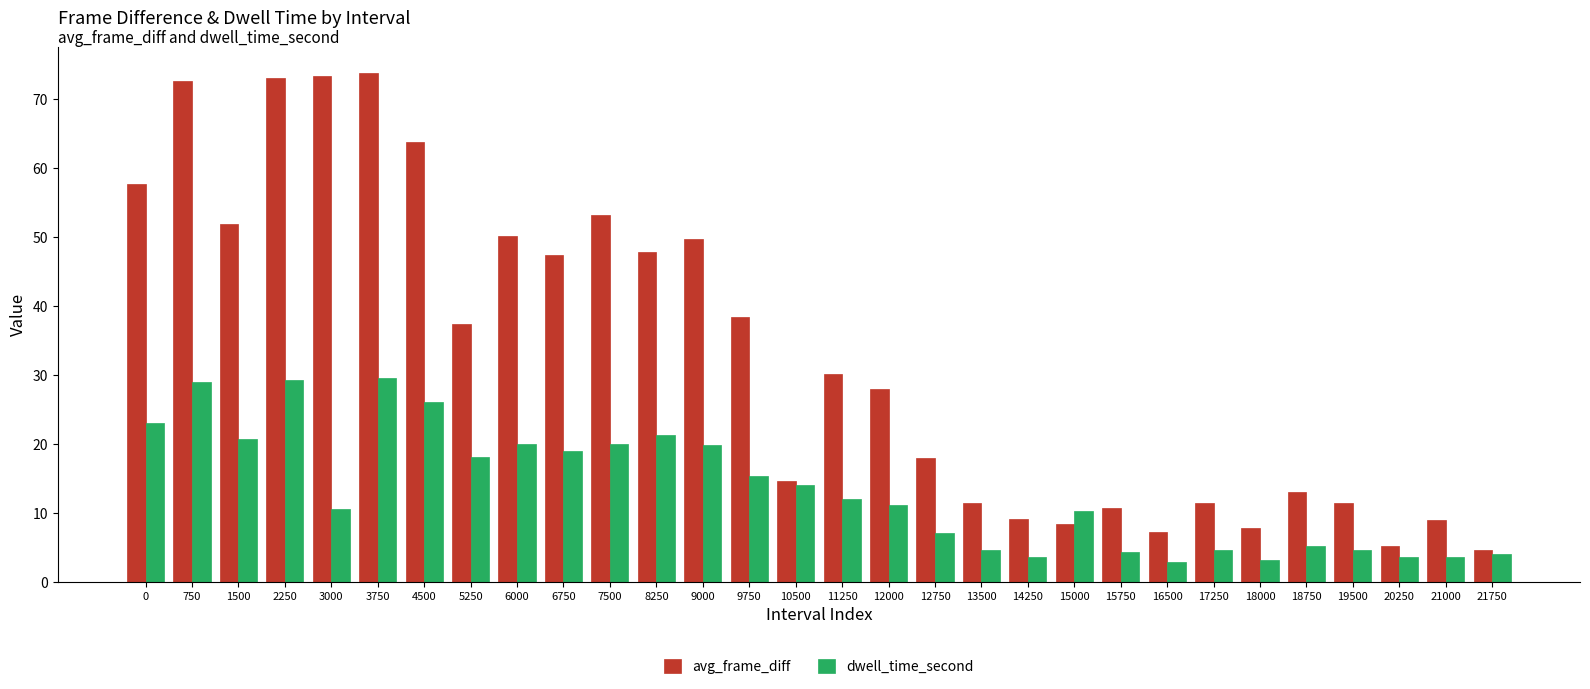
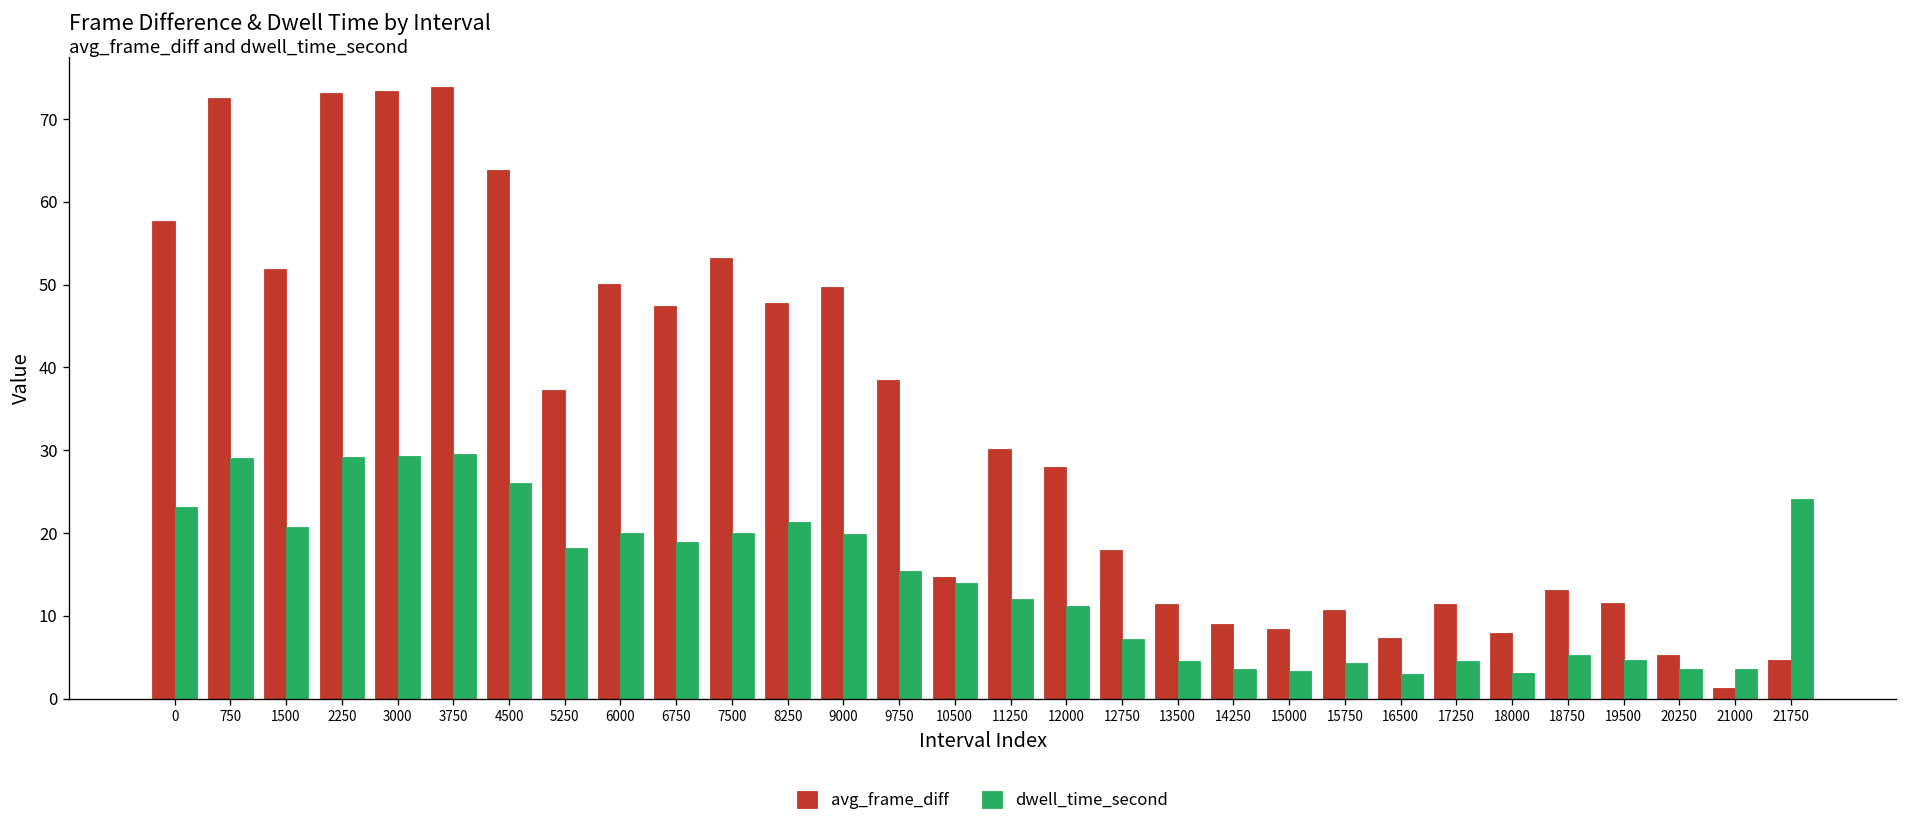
  {
    "avg_frame_diff": {
      "0": 58,
      "750": 73,
      "1500": 52,
      "2250": 73,
      "3000": 73,
      "3750": 74,
      "4500": 64,
      "5250": 37,
      "6000": 50,
      "6750": 47,
      "7500": 53,
      "8250": 48,
      "9000": 50,
      "9750": 38,
      "10500": 15,
      "11250": 30,
      "12000": 28,
      "12750": 18,
      "13500": 11,
      "14250": 9,
      "15000": 8,
      "15750": 11,
      "16500": 7,
      "17250": 11,
      "18000": 8,
      "18750": 13,
      "19500": 12,
      "20250": 5,
-     "21000": 9,
+     "21000": 1,
      "21750": 5
    },
    "dwell_time_second": {
      "0": 23,
      "750": 29,
      "1500": 21,
      "2250": 29,
-     "3000": 11,
+     "3000": 29,
      "3750": 30,
      "4500": 26,
      "5250": 18,
      "6000": 20,
      "6750": 19,
      "7500": 20,
      "8250": 21,
      "9000": 20,
      "9750": 15,
      "10500": 14,
      "11250": 12,
      "12000": 11,
      "12750": 7,
      "13500": 5,
      "14250": 4,
-     "15000": 10,
+     "15000": 3,
      "15750": 4,
      "16500": 3,
      "17250": 5,
      "18000": 3,
      "18750": 5,
      "19500": 5,
      "20250": 4,
      "21000": 4,
-     "21750": 4
+     "21750": 24
    }
  }
